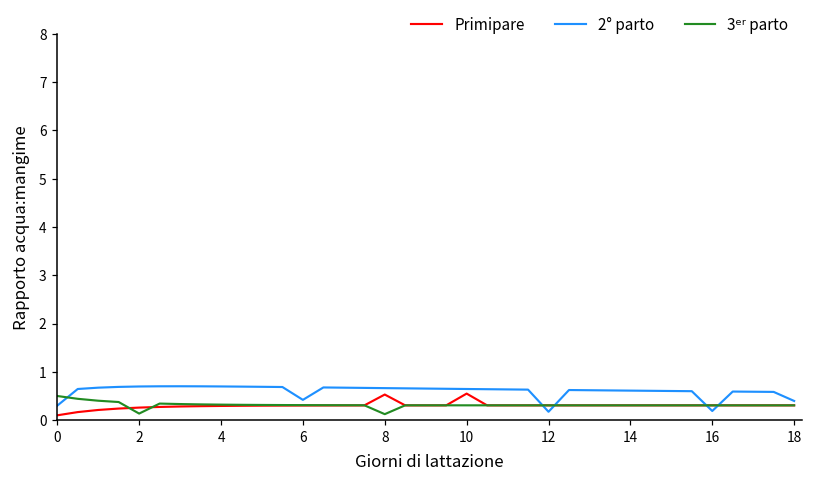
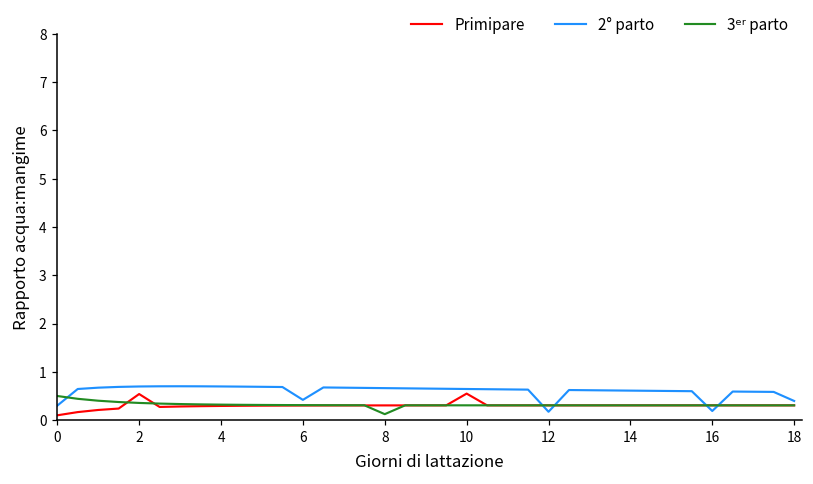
  {
    "Primipare": {
      "0": 0.1,
-     "2": 0.3,
-     "8": 0.5,
+     "2": 0.5,
+     "8": 0.3,
      "10": 0.5
    },
    "2° parto": {
      "0": 0.3,
      "2": 0.7,
      "4": 0.7,
      "6": 0.4,
      "8": 0.7,
      "10": 0.6,
      "12": 0.2,
      "14": 0.6,
      "16": 0.2,
      "18": 0.4
    },
    "3ᵉʳ parto": {
      "0": 0.5,
-     "2": 0.1,
+     "2": 0.4,
      "8": 0.1,
      "10": 0.3
    }
  }
